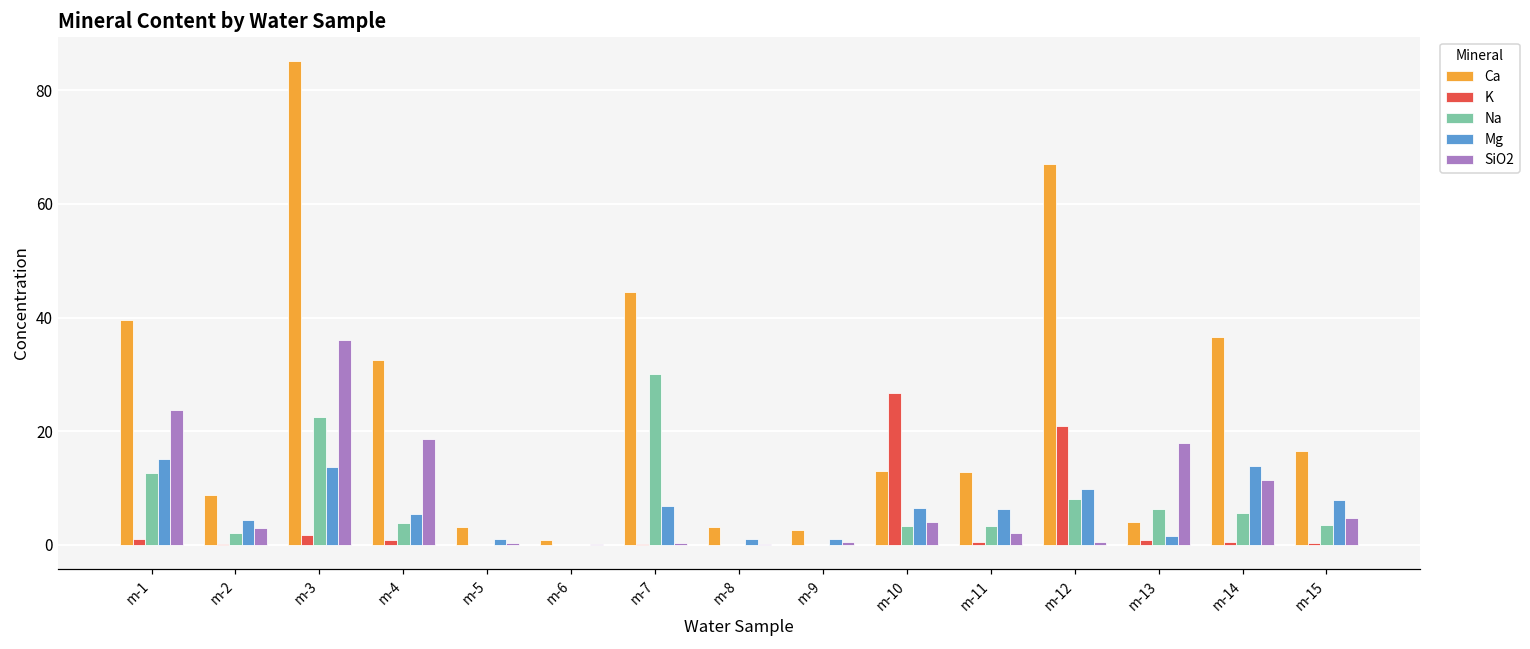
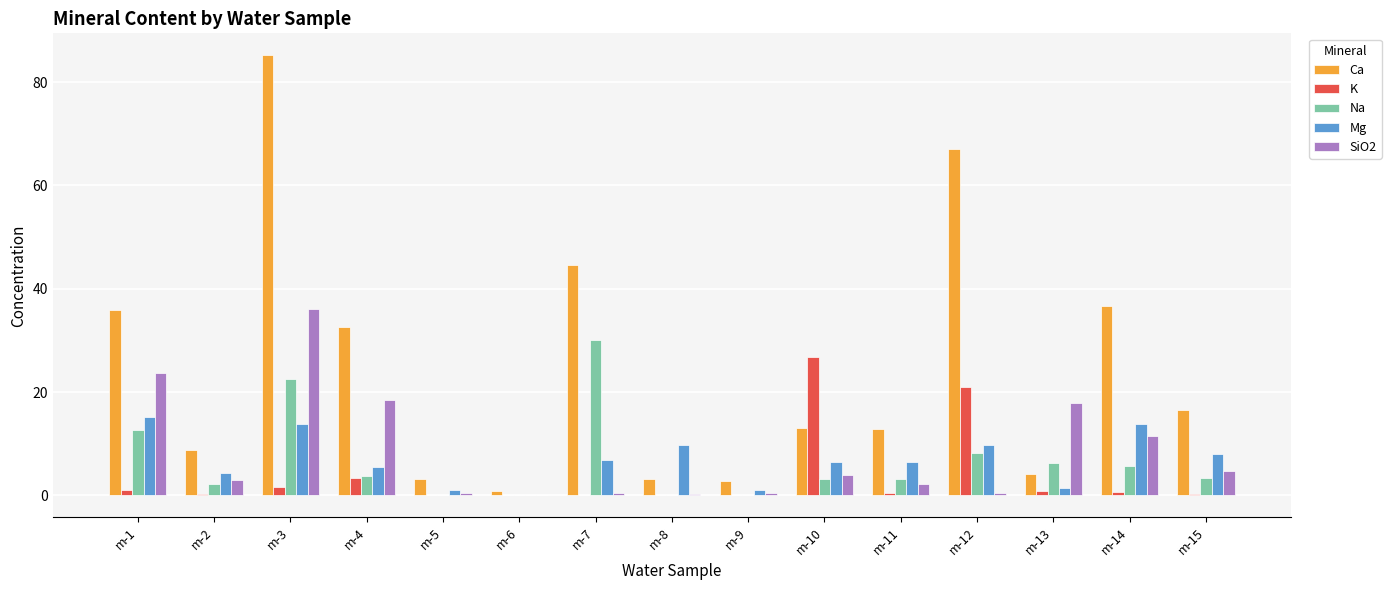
  {
    "Ca": {
-     "m-1": 40,
+     "m-1": 36,
      "m-2": 9,
      "m-3": 85,
      "m-4": 33,
      "m-5": 3,
      "m-6": 1,
      "m-7": 45,
      "m-8": 3,
      "m-9": 3,
      "m-10": 13,
      "m-11": 13,
      "m-12": 67,
      "m-13": 4,
      "m-14": 37,
      "m-15": 17
    },
    "K": {
      "m-1": 1,
      "m-3": 2,
-     "m-4": 1,
+     "m-4": 3,
      "m-10": 27,
      "m-12": 21,
      "m-13": 1,
      "m-14": 1
    },
    "Na": {
      "m-1": 13,
      "m-2": 2,
      "m-3": 23,
      "m-4": 4,
      "m-7": 30,
      "m-10": 3,
      "m-11": 3,
      "m-12": 8,
      "m-13": 6,
      "m-14": 6,
      "m-15": 3
    },
    "Mg": {
      "m-1": 15,
      "m-2": 4,
      "m-3": 14,
      "m-4": 5,
      "m-5": 1,
      "m-7": 7,
-     "m-8": 1,
+     "m-8": 10,
      "m-9": 1,
      "m-10": 6,
      "m-11": 6,
      "m-12": 10,
      "m-13": 2,
      "m-14": 14,
      "m-15": 8
    },
    "SiO2": {
      "m-1": 24,
      "m-2": 3,
      "m-3": 36,
      "m-4": 19,
      "m-10": 4,
      "m-11": 2,
      "m-13": 18,
      "m-14": 11,
      "m-15": 5
    }
  }
